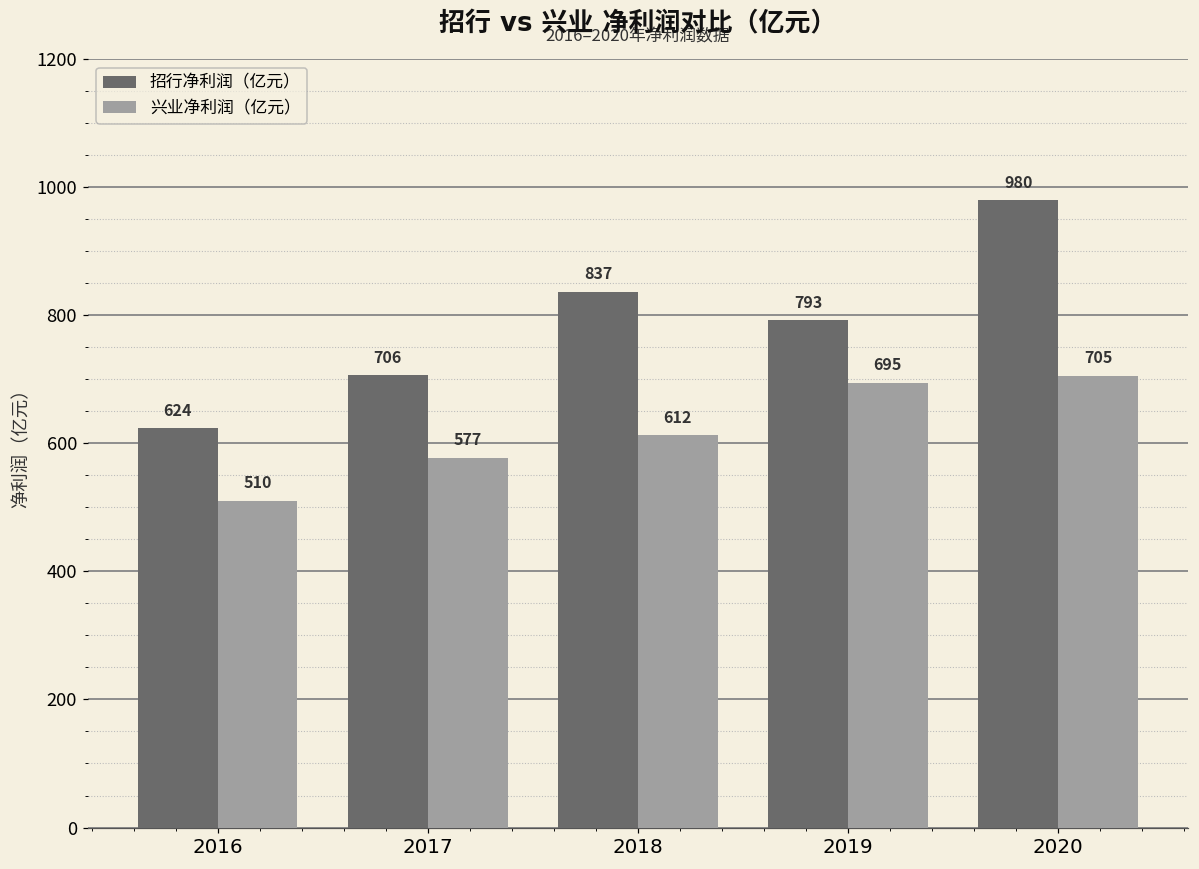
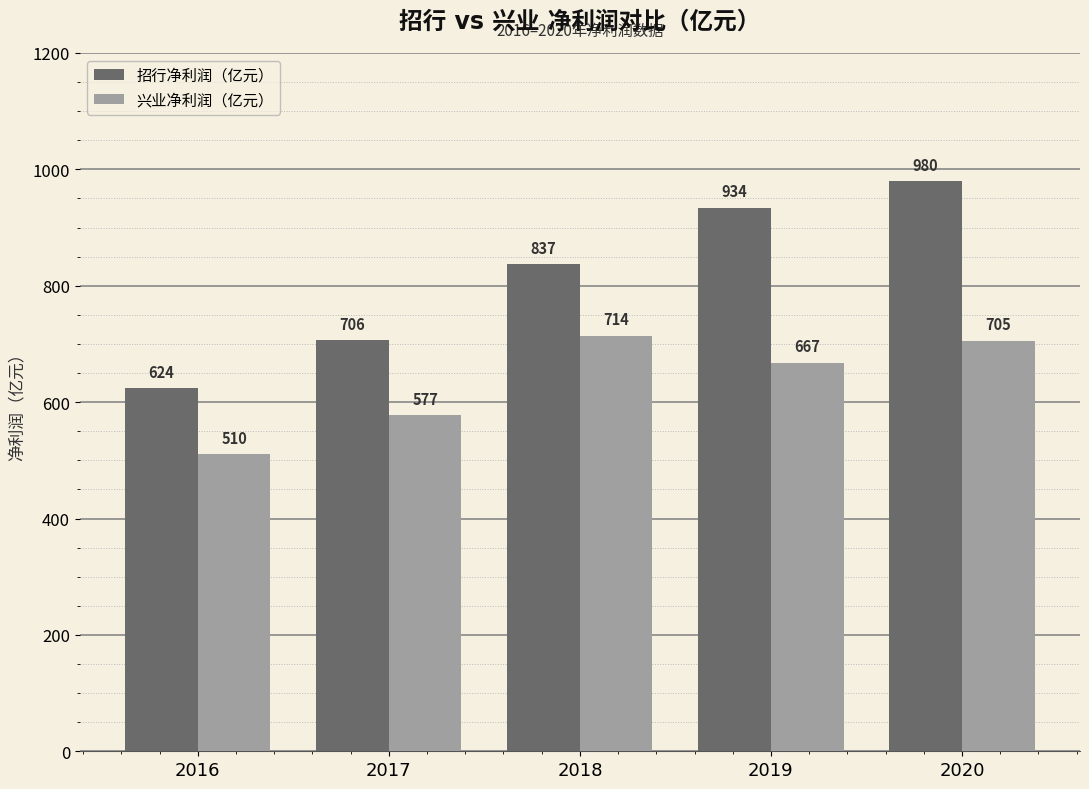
  {
    "招行净利润（亿元）": {
      "2016": 624,
      "2017": 706,
      "2018": 837,
-     "2019": 793,
+     "2019": 934,
      "2020": 980
    },
    "兴业净利润（亿元）": {
      "2016": 510,
      "2017": 577,
-     "2018": 612,
-     "2019": 695,
+     "2018": 714,
+     "2019": 667,
      "2020": 705
    }
  }
